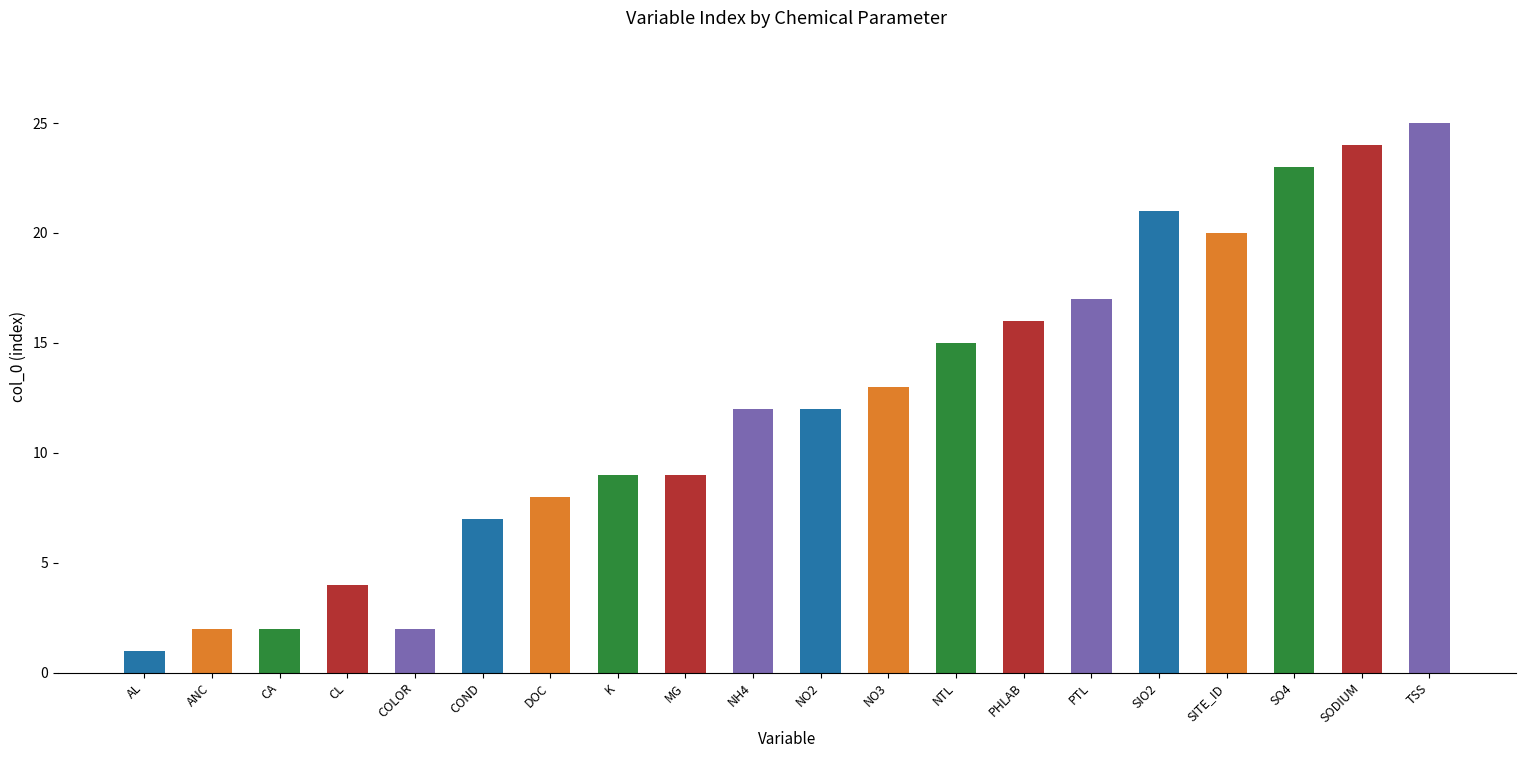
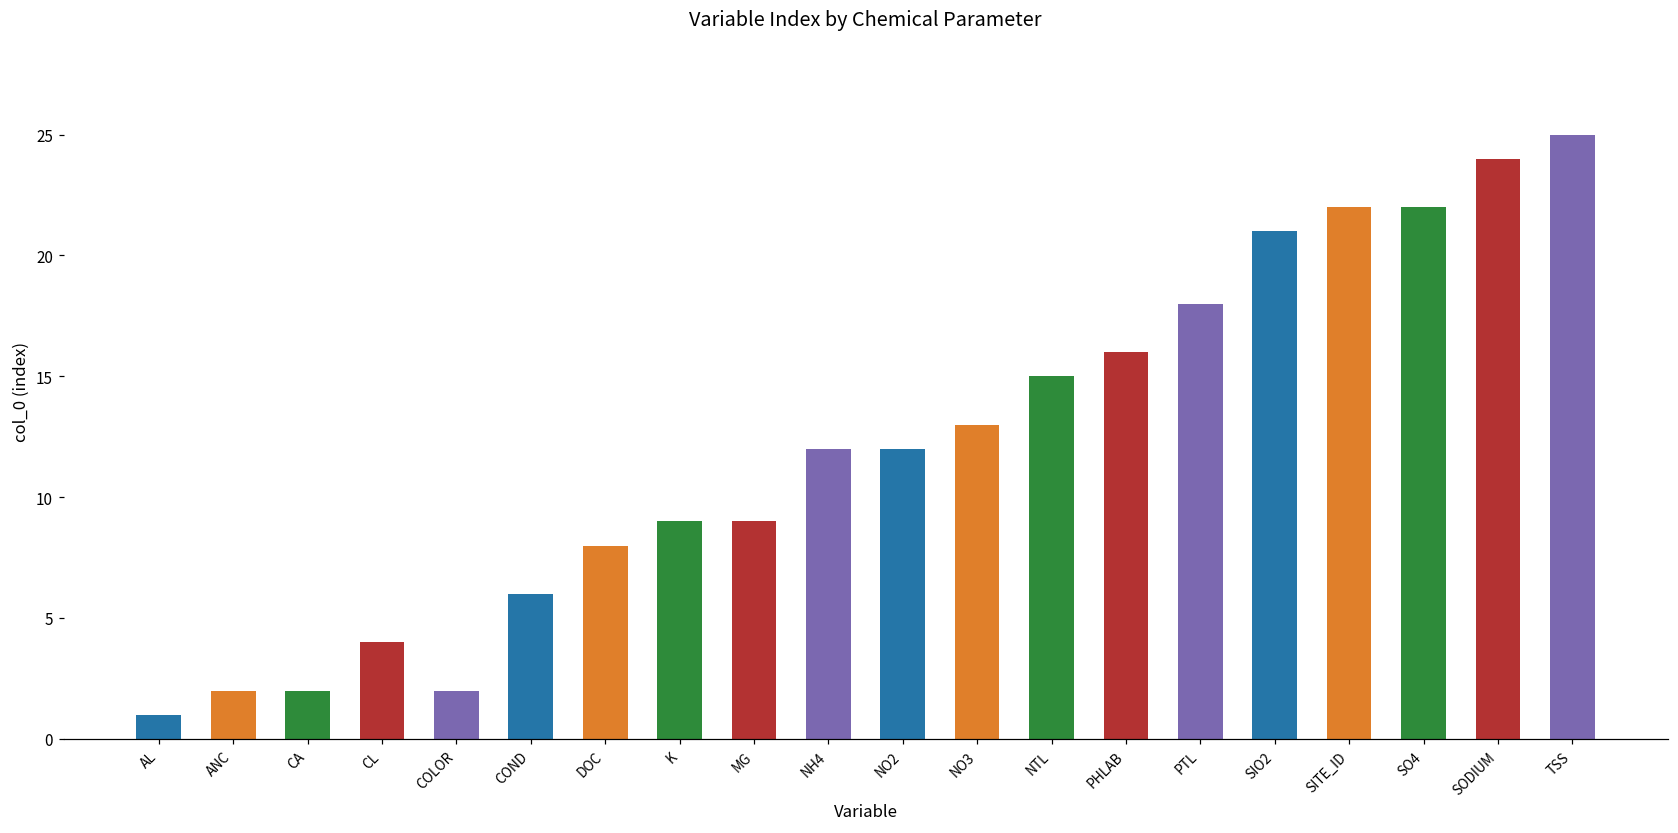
  {
    "AL": 1,
    "ANC": 2,
    "CA": 2,
    "CL": 4,
    "COLOR": 2,
-   "COND": 7,
+   "COND": 6,
    "DOC": 8,
    "K": 9,
    "MG": 9,
    "NH4": 12,
    "NO2": 12,
    "NO3": 13,
    "NTL": 15,
    "PHLAB": 16,
-   "PTL": 17,
+   "PTL": 18,
    "SIO2": 21,
-   "SITE_ID": 20,
-   "SO4": 23,
+   "SITE_ID": 22,
+   "SO4": 22,
    "SODIUM": 24,
    "TSS": 25
  }
